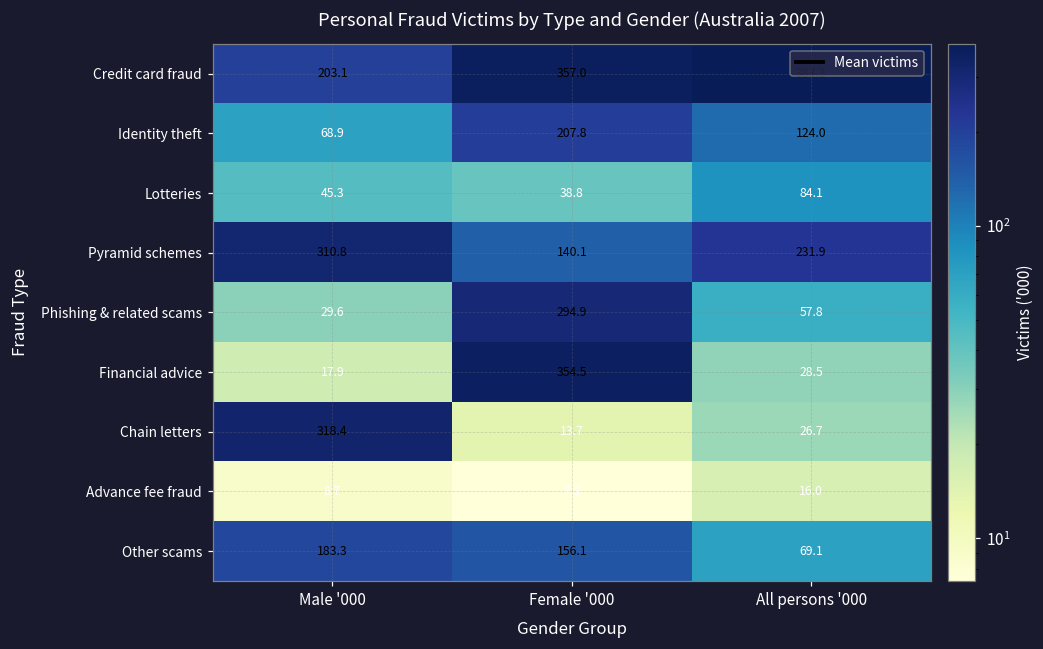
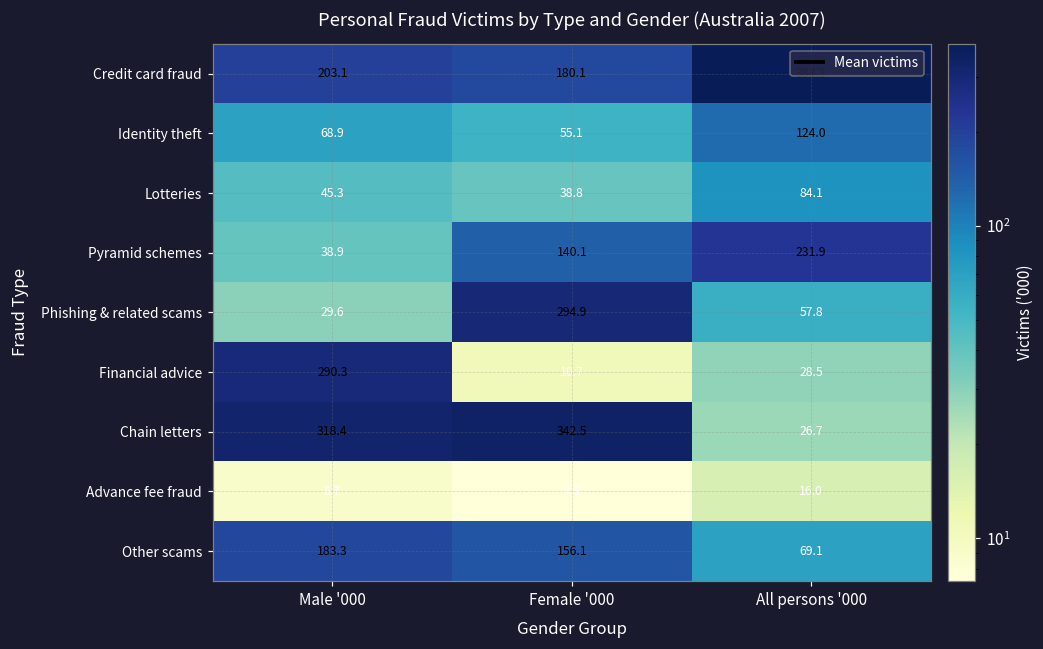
  {
    "Credit card fraud": {
      "Male '000": 203.1,
-     "Female '000": 357.0
+     "Female '000": 180.1
    },
    "Identity theft": {
      "Male '000": 68.9,
-     "Female '000": 207.8,
+     "Female '000": 55.1,
      "All persons '000": 124.0
    },
    "Lotteries": {
      "Male '000": 45.3,
      "Female '000": 38.8,
      "All persons '000": 84.1
    },
    "Pyramid schemes": {
-     "Male '000": 310.8,
+     "Male '000": 38.9,
      "Female '000": 140.1,
      "All persons '000": 231.9
    },
    "Phishing & related scams": {
      "Male '000": 29.6,
      "Female '000": 294.9,
      "All persons '000": 57.8
    },
    "Financial advice": {
-     "Male '000": 17.9,
-     "Female '000": 354.5,
+     "Male '000": 290.3,
+     "Female '000": 10.7,
      "All persons '000": 28.5
    },
    "Chain letters": {
      "Male '000": 318.4,
-     "Female '000": 13.7,
+     "Female '000": 342.5,
      "All persons '000": 26.7
    },
    "Advance fee fraud": {
      "Male '000": 8.7,
      "All persons '000": 16.0
    },
    "Other scams": {
      "Male '000": 183.3,
      "Female '000": 156.1,
      "All persons '000": 69.1
    }
  }
